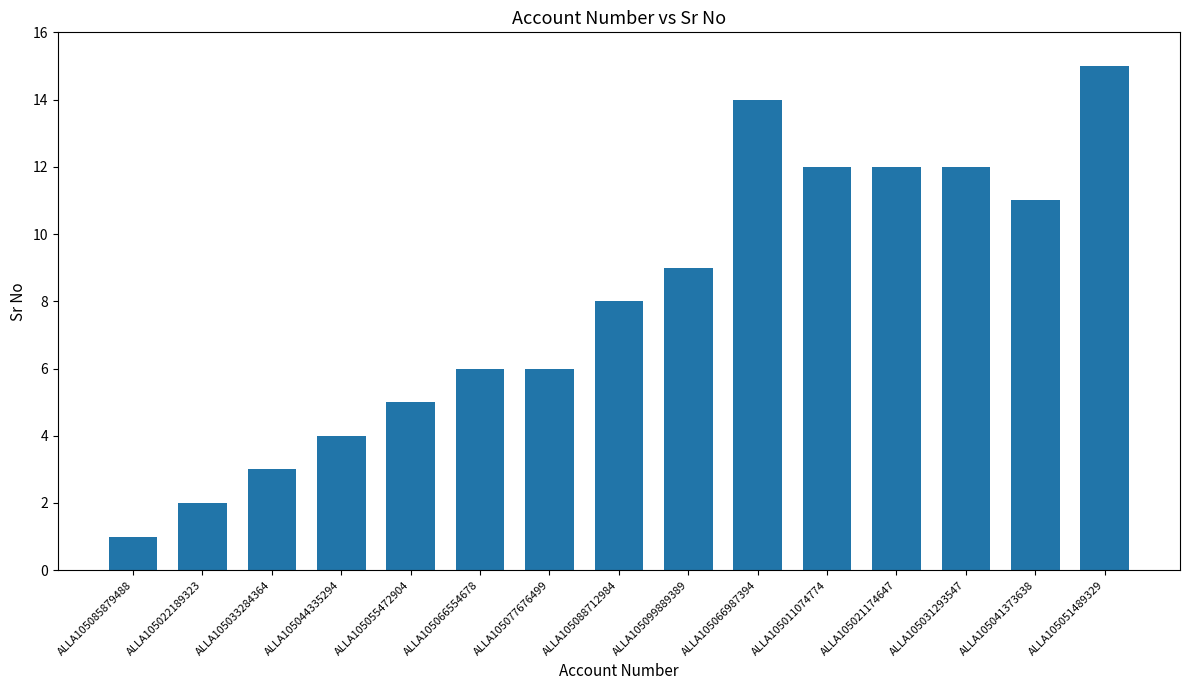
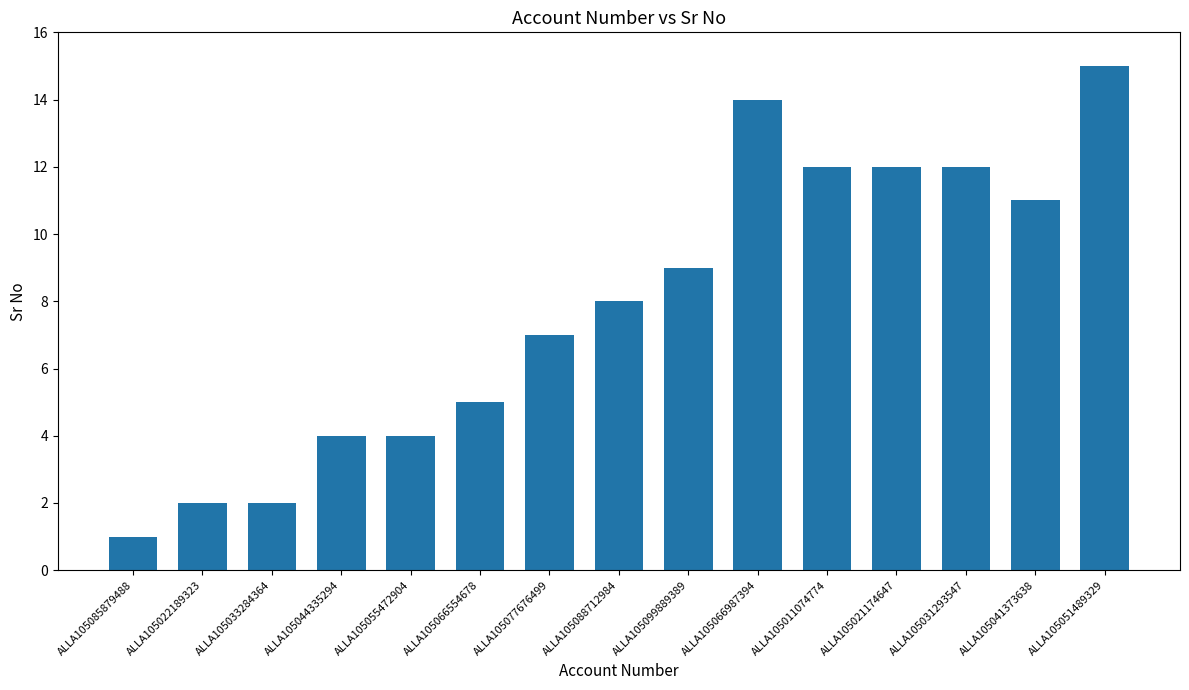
  {
    "ALLA105085879488": 1,
    "ALLA105022189323": 2,
-   "ALLA105033284364": 3,
+   "ALLA105033284364": 2,
    "ALLA105044335294": 4,
-   "ALLA105055472904": 5,
-   "ALLA105066554678": 6,
-   "ALLA105077676499": 6,
+   "ALLA105055472904": 4,
+   "ALLA105066554678": 5,
+   "ALLA105077676499": 7,
    "ALLA105088712984": 8,
    "ALLA105099889389": 9,
    "ALLA105066987394": 14,
    "ALLA105011074774": 12,
    "ALLA105021174647": 12,
    "ALLA105031293547": 12,
    "ALLA105041373638": 11,
    "ALLA105051489329": 15
  }
